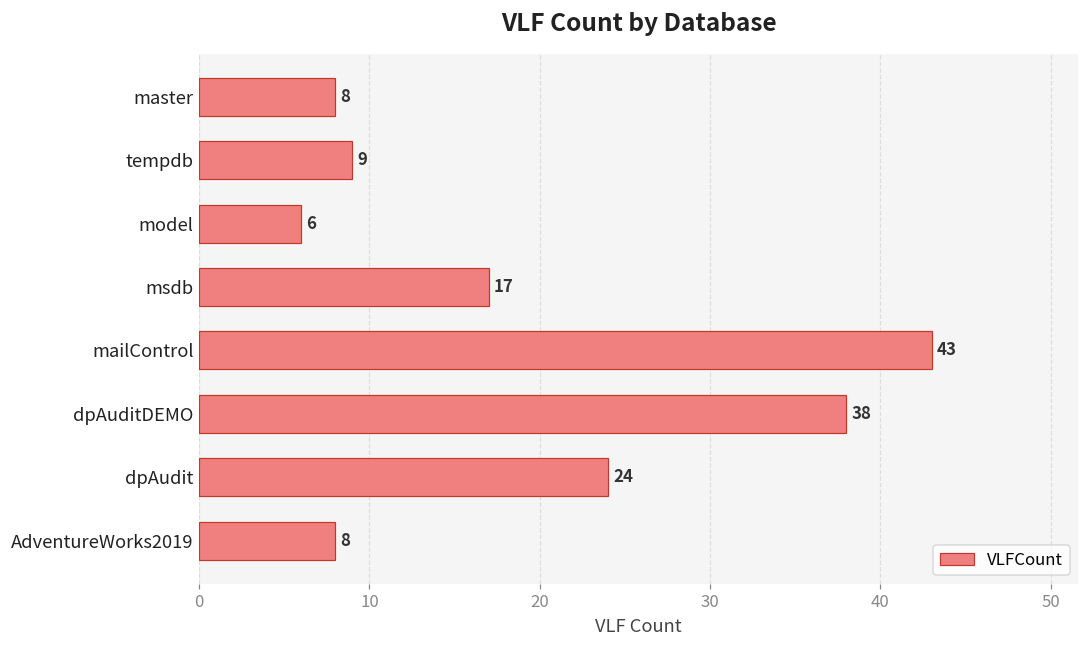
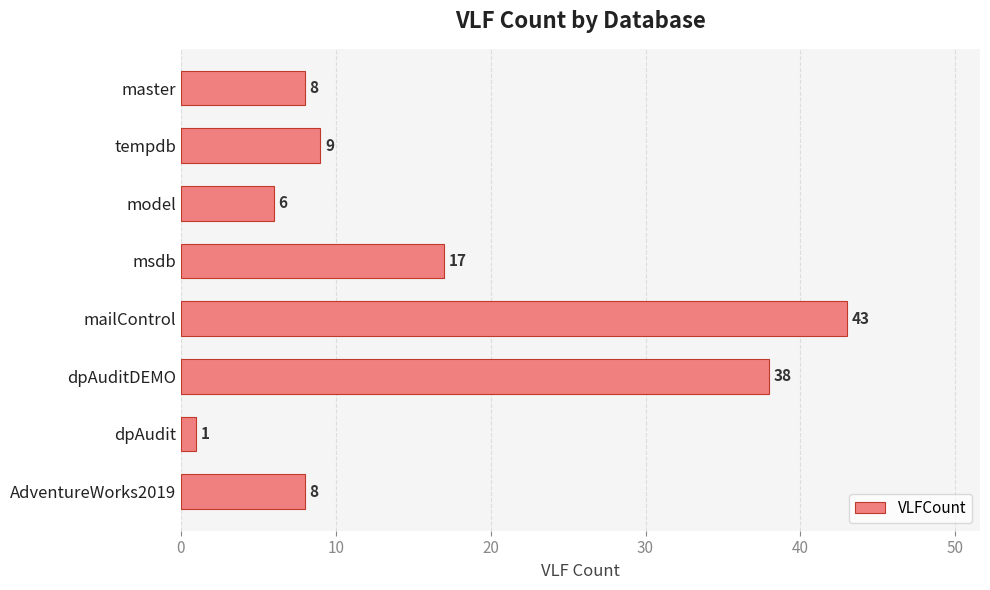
  {
    "master": 8,
    "tempdb": 9,
    "model": 6,
    "msdb": 17,
    "mailControl": 43,
    "dpAuditDEMO": 38,
-   "dpAudit": 24,
+   "dpAudit": 1,
    "AdventureWorks2019": 8
  }
